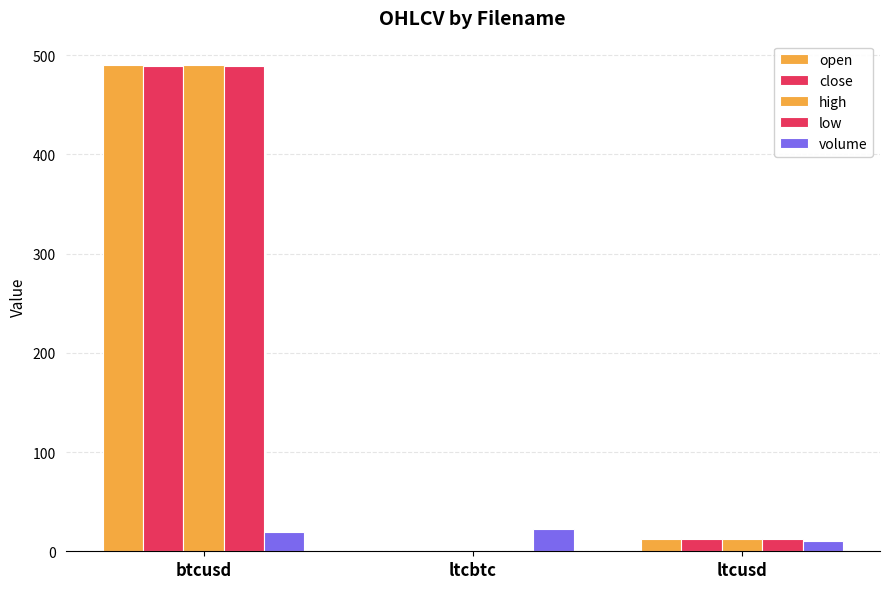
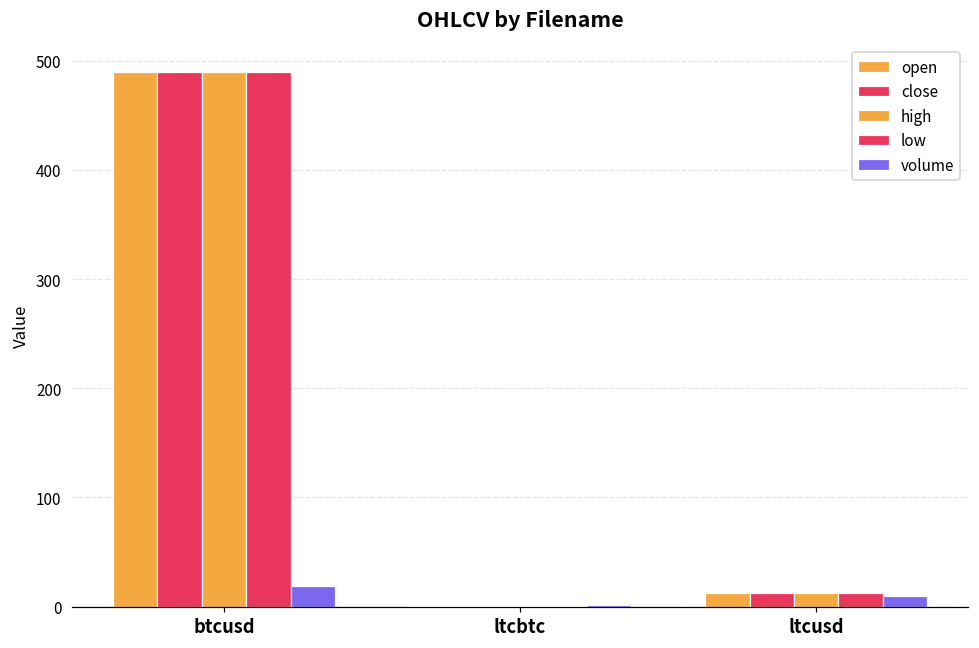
  {
    "volume": {
      "btcusd": 20,
-     "ltcbtc": 20,
+     "ltcbtc": 0,
      "ltcusd": 10
    }
  }
